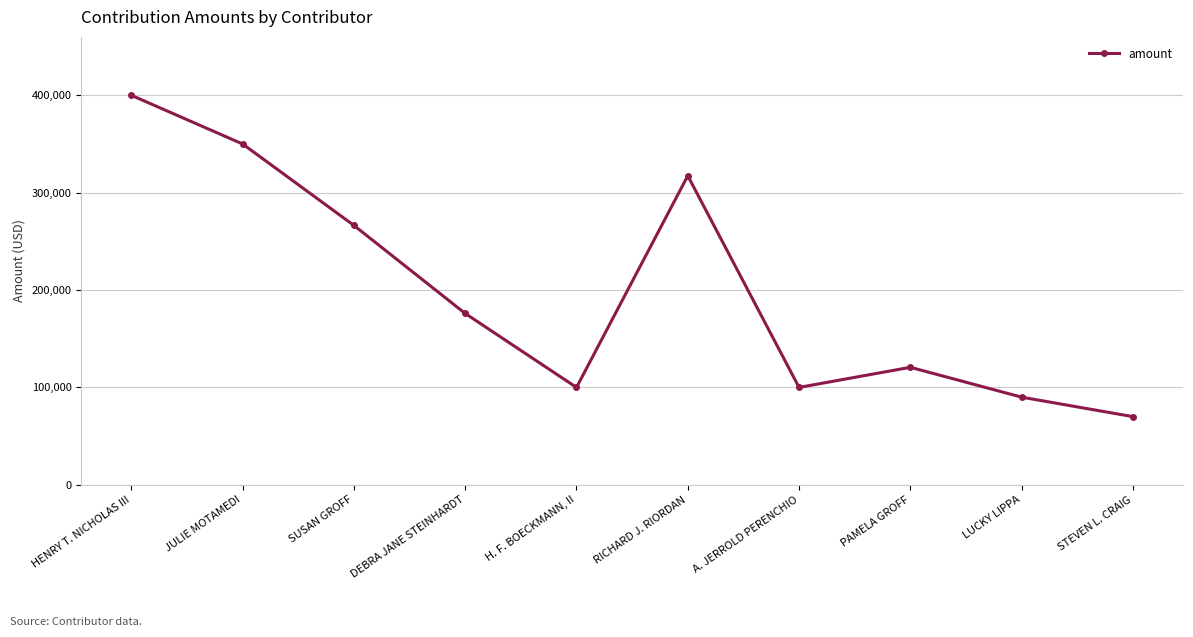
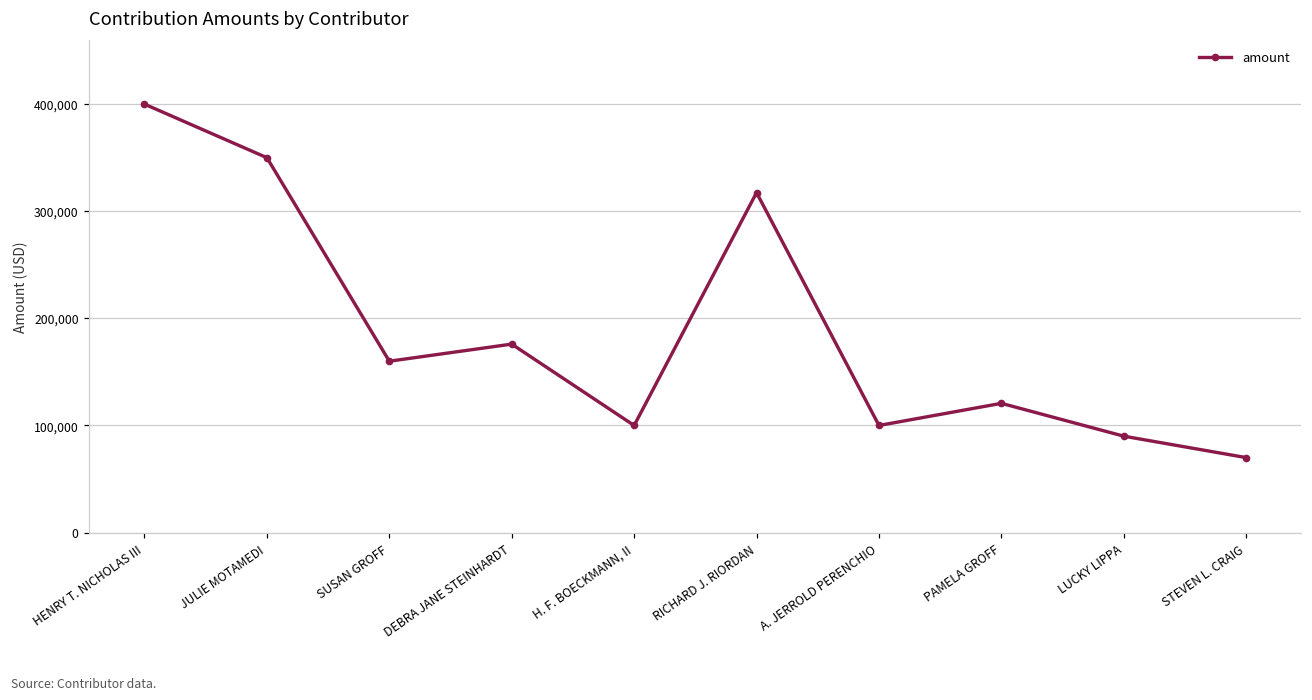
  {
    "HENRY T. NICHOLAS III": "400,000",
    "JULIE MOTAMEDI": "350,000",
-   "SUSAN GROFF": "270,000",
+   "SUSAN GROFF": "160,000",
    "DEBRA JANE STEINHARDT": "180,000",
    "H. F. BOECKMANN, II": "100,000",
    "RICHARD J. RIORDAN": "320,000",
    "A. JERROLD PERENCHIO": "100,000",
    "PAMELA GROFF": "120,000",
    "LUCKY LIPPA": "90,000",
    "STEVEN L. CRAIG": "70,000"
  }
